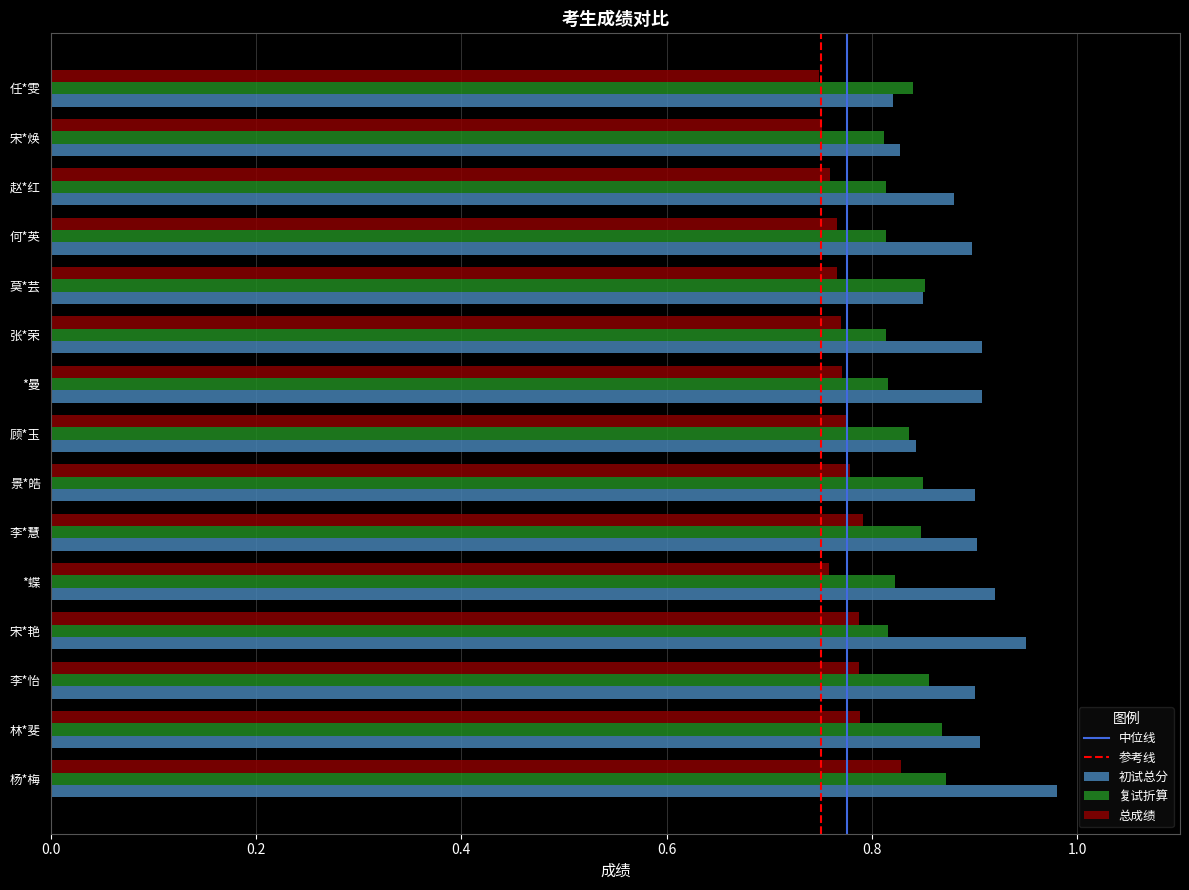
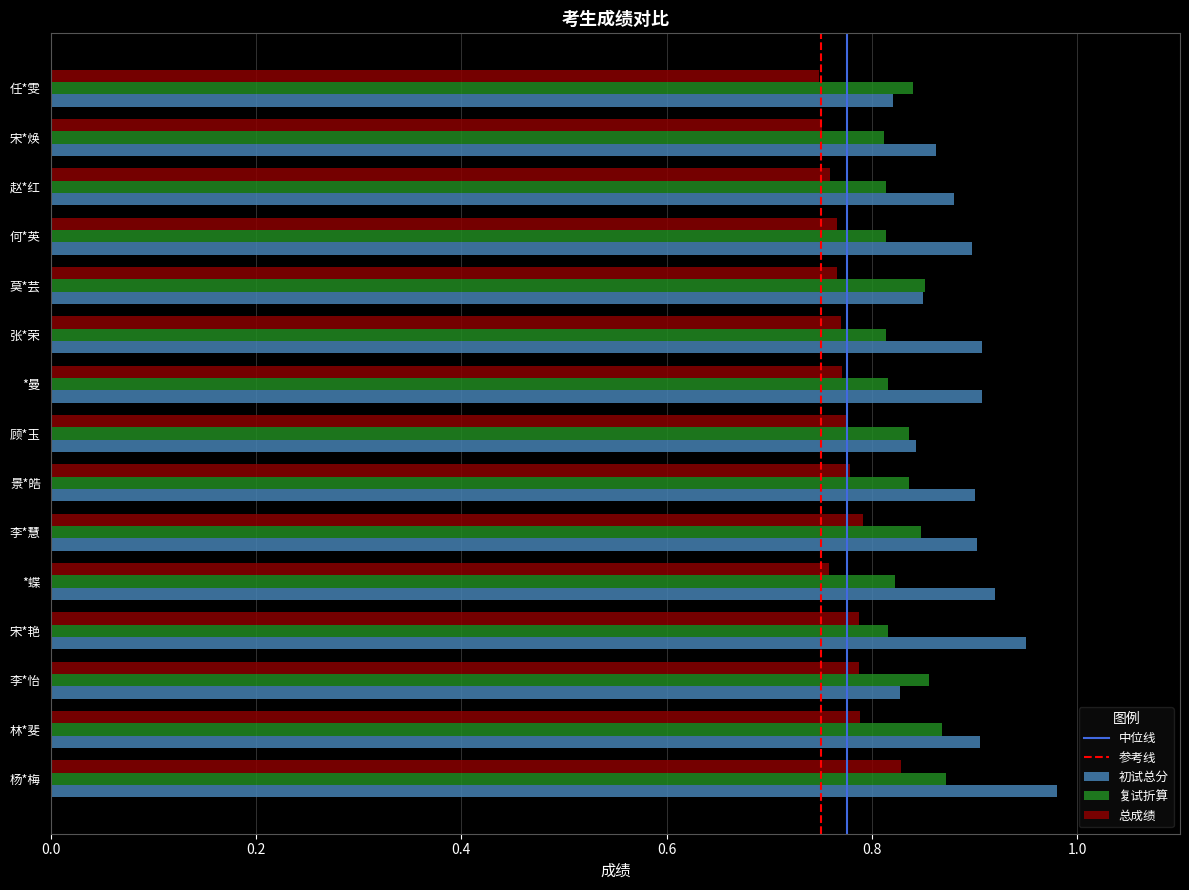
  {
    "初试总分": {
      "任*雯": 0.820,
-     "宋*焕": 0.828,
+     "宋*焕": 0.863,
      "赵*红": 0.880,
      "何*英": 0.898,
      "莫*芸": 0.850,
      "张*荣": 0.908,
      "*曼": 0.908,
      "顾*玉": 0.843,
      "景*皓": 0.900,
      "李*慧": 0.903,
      "*蝶": 0.920,
      "宋*艳": 0.950,
-     "李*怡": 0.900,
+     "李*怡": 0.828,
      "林*斐": 0.905,
      "杨*梅": 0.980
    },
    "复试折算": {
      "任*雯": 0.840,
      "宋*焕": 0.812,
      "赵*红": 0.814,
      "何*英": 0.814,
      "莫*芸": 0.852,
      "张*荣": 0.814,
      "*曼": 0.816,
      "顾*玉": 0.836,
-     "景*皓": 0.850,
+     "景*皓": 0.836,
      "李*慧": 0.848,
      "*蝶": 0.822,
      "宋*艳": 0.816,
      "李*怡": 0.856,
      "林*斐": 0.868,
      "杨*梅": 0.872
    },
    "总成绩": {
      "任*雯": 0.748,
      "宋*焕": 0.751,
      "赵*红": 0.759,
      "何*英": 0.766,
      "莫*芸": 0.766,
      "张*荣": 0.770,
      "*曼": 0.771,
      "顾*玉": 0.777,
      "景*皓": 0.778,
      "李*慧": 0.791,
      "*蝶": 0.758,
      "宋*艳": 0.788,
      "李*怡": 0.788,
      "林*斐": 0.789,
      "杨*梅": 0.828
    }
  }
